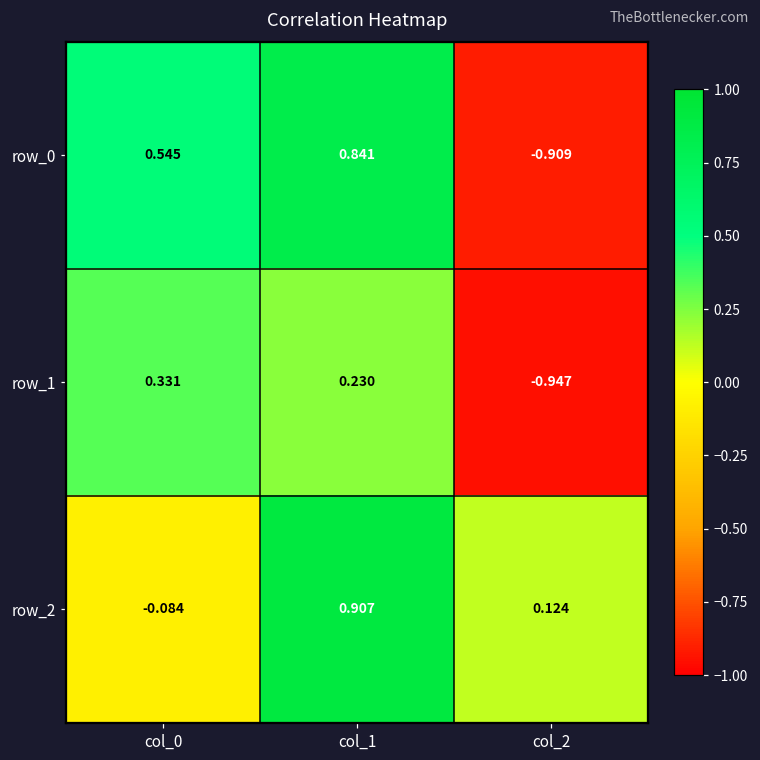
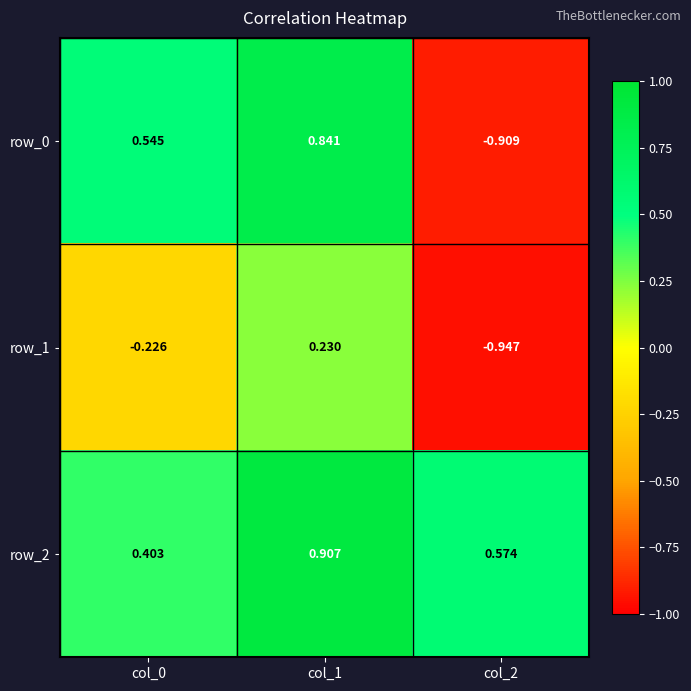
  {
    "row_0": {
      "col_0": 0.545,
      "col_1": 0.841,
      "col_2": -0.909
    },
    "row_1": {
-     "col_0": 0.331,
+     "col_0": -0.226,
      "col_1": 0.230,
      "col_2": -0.947
    },
    "row_2": {
-     "col_0": -0.084,
+     "col_0": 0.403,
      "col_1": 0.907,
-     "col_2": 0.124
+     "col_2": 0.574
    }
  }
